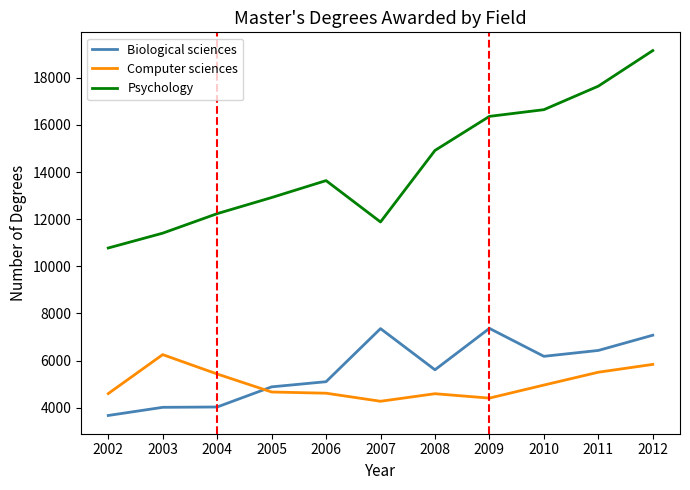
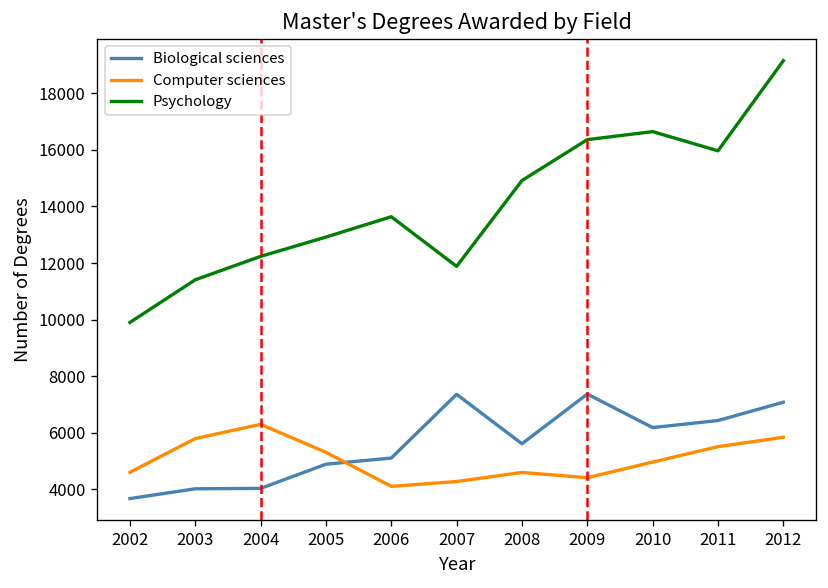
  {
    "Biological sciences": {
      "2002": 3700,
      "2003": 4000,
      "2004": 4000,
      "2005": 4900,
      "2006": 5100,
      "2007": 7400,
      "2008": 5600,
      "2009": 7400,
      "2010": 6200,
      "2011": 6400,
      "2012": 7100
    },
    "Computer sciences": {
      "2002": 4600,
-     "2003": 6300,
-     "2004": 5400,
-     "2005": 4700,
-     "2006": 4600,
+     "2003": 5800,
+     "2004": 6300,
+     "2005": 5300,
+     "2006": 4100,
      "2007": 4300,
      "2008": 4600,
      "2009": 4400,
      "2010": 5000,
      "2011": 5500,
      "2012": 5800
    },
    "Psychology": {
-     "2002": 10800,
+     "2002": 9900,
      "2003": 11400,
      "2004": 12200,
      "2005": 12900,
      "2006": 13600,
      "2007": 11900,
      "2008": 14900,
      "2009": 16400,
      "2010": 16600,
-     "2011": 17600,
+     "2011": 16000,
      "2012": 19200
    }
  }
